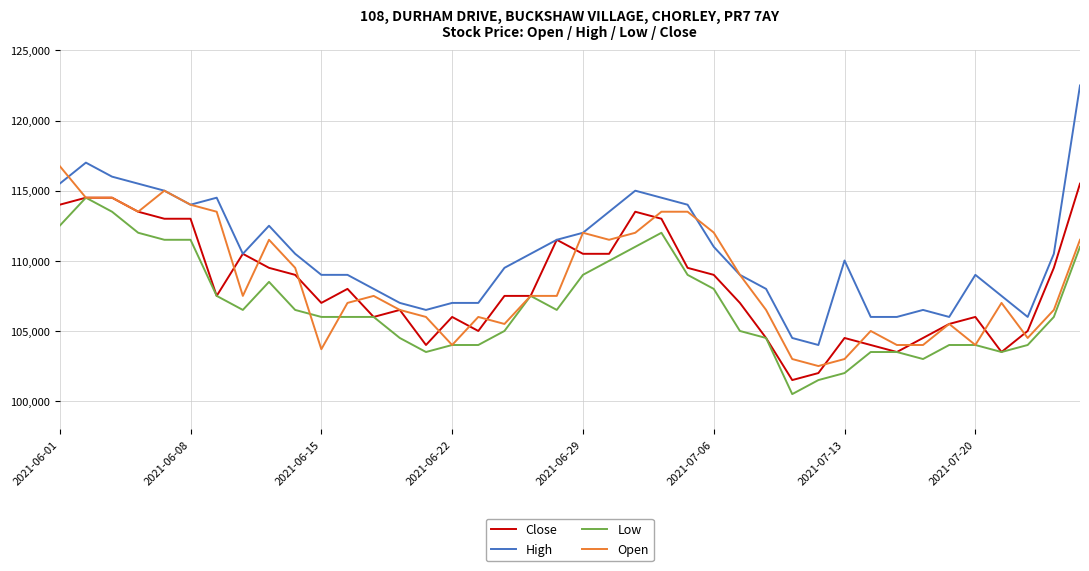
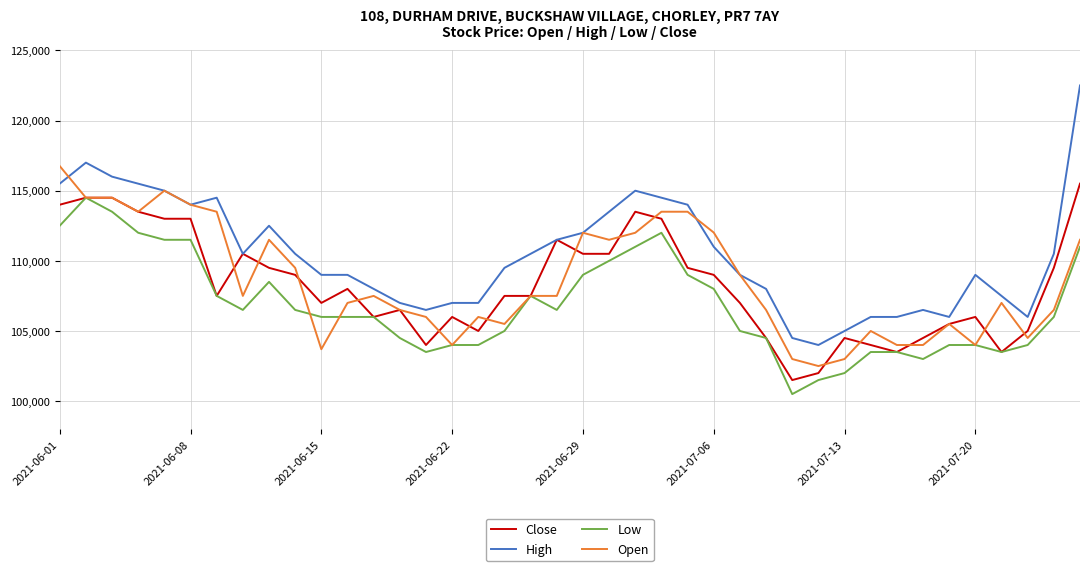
  {
    "Close": {
      "2021-06-01": "114,000",
      "2021-06-08": "113,000",
      "2021-06-15": "107,000",
      "2021-06-22": "106,000",
      "2021-06-29": "110,500",
      "2021-07-06": "109,000",
      "2021-07-13": "104,500",
      "2021-07-20": "106,000"
    },
    "High": {
      "2021-06-01": "115,500",
      "2021-06-15": "109,000",
      "2021-06-22": "107,000",
      "2021-07-06": "111,000",
-     "2021-07-13": "110,000",
+     "2021-07-13": "105,000",
      "2021-07-20": "109,000"
    },
    "Low": {
      "2021-06-01": "112,500",
      "2021-06-08": "111,500",
      "2021-06-15": "106,000",
      "2021-06-29": "109,000",
      "2021-07-06": "108,000",
      "2021-07-13": "102,000"
    },
    "Open": {
      "2021-06-01": "116,800",
      "2021-06-15": "103,700",
      "2021-07-06": "112,000",
      "2021-07-13": "103,000"
    }
  }
